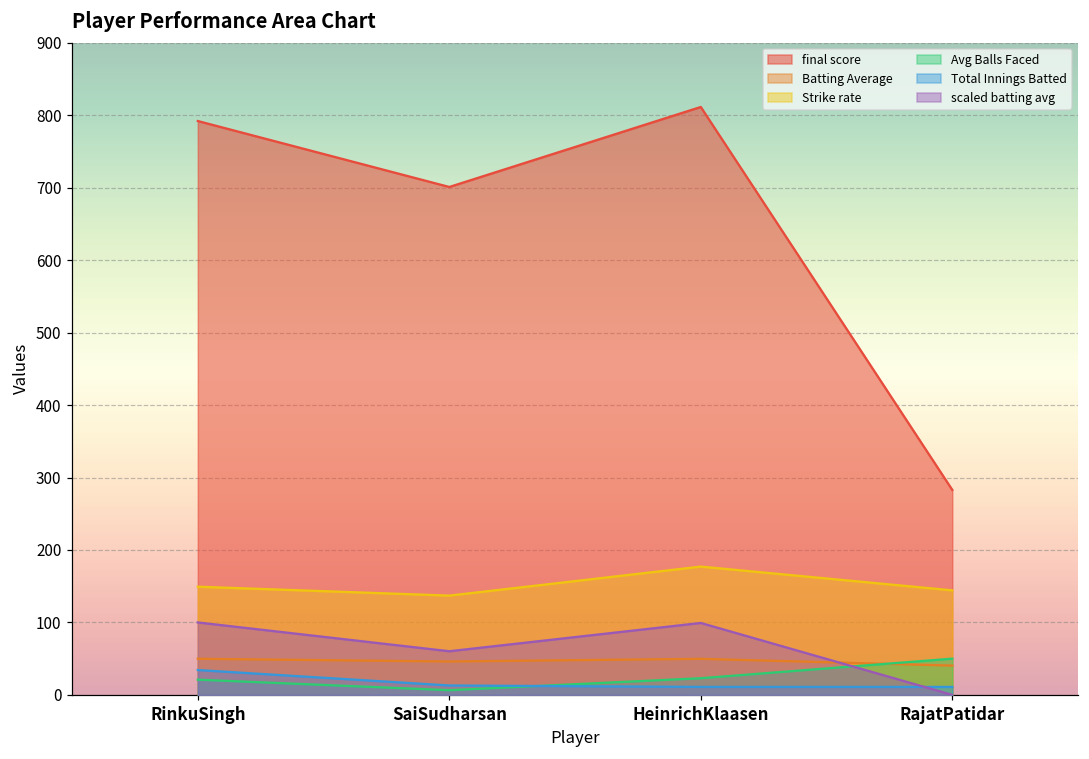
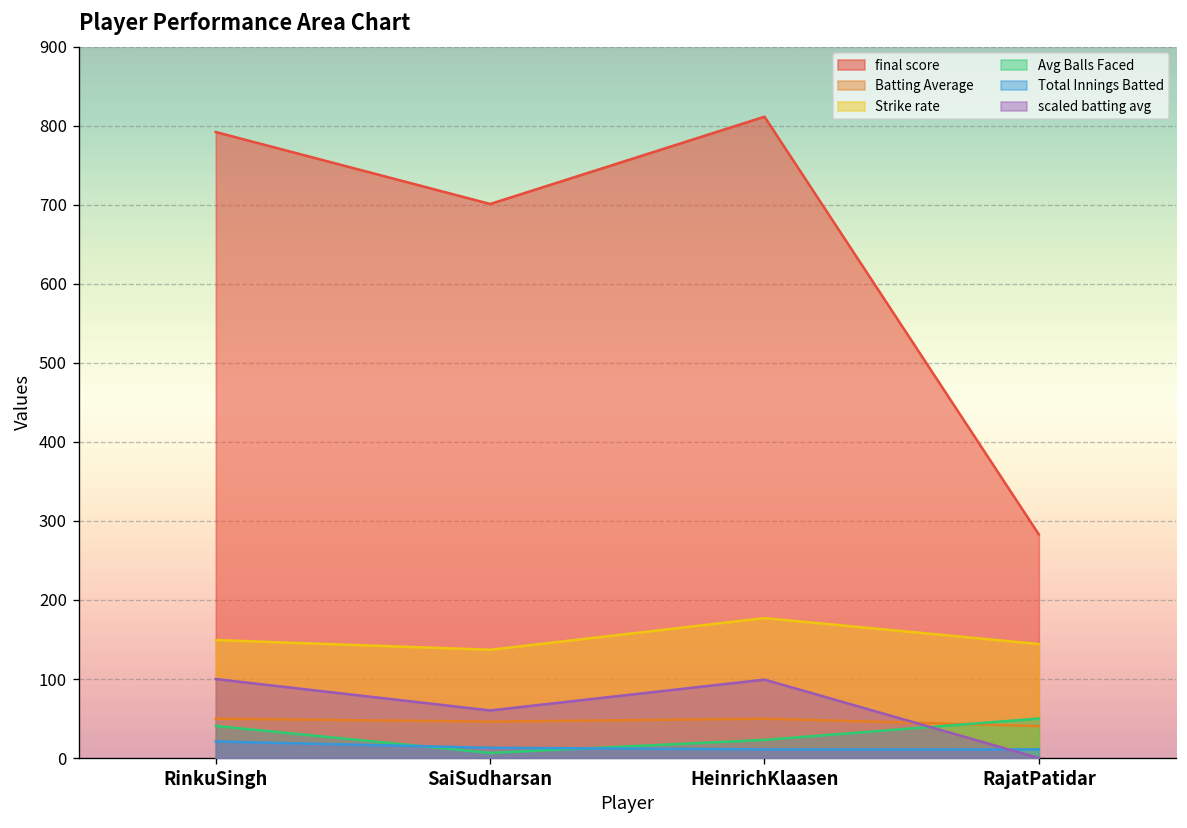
  {
    "Avg Balls Faced": {
-     "RinkuSingh": 20,
+     "RinkuSingh": 40,
      "SaiSudharsan": 10,
      "HeinrichKlaasen": 20,
      "RajatPatidar": 50
    },
    "Total Innings Batted": {
-     "RinkuSingh": 30,
+     "RinkuSingh": 20,
      "SaiSudharsan": 10,
      "HeinrichKlaasen": 10,
      "RajatPatidar": 10
    },
    "scaled batting avg": {
      "RinkuSingh": 100,
      "SaiSudharsan": 60,
      "HeinrichKlaasen": 100,
      "RajatPatidar": 0
    }
  }
